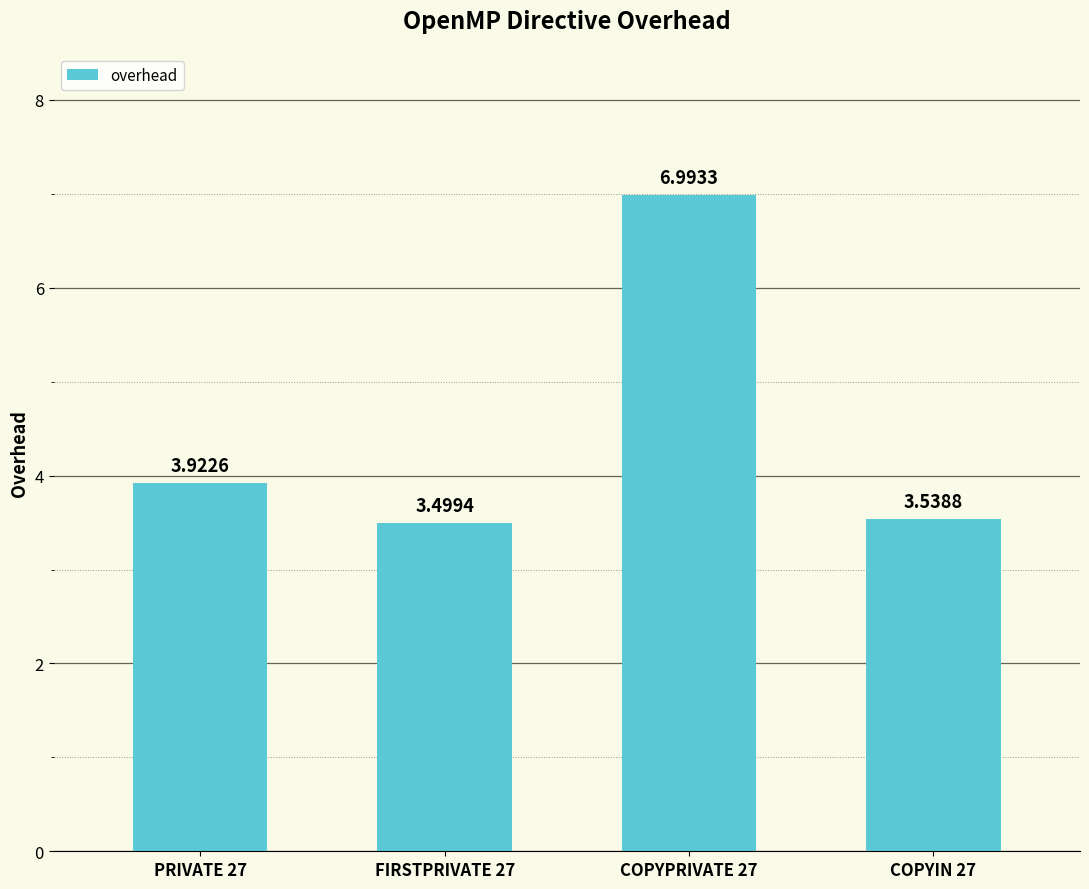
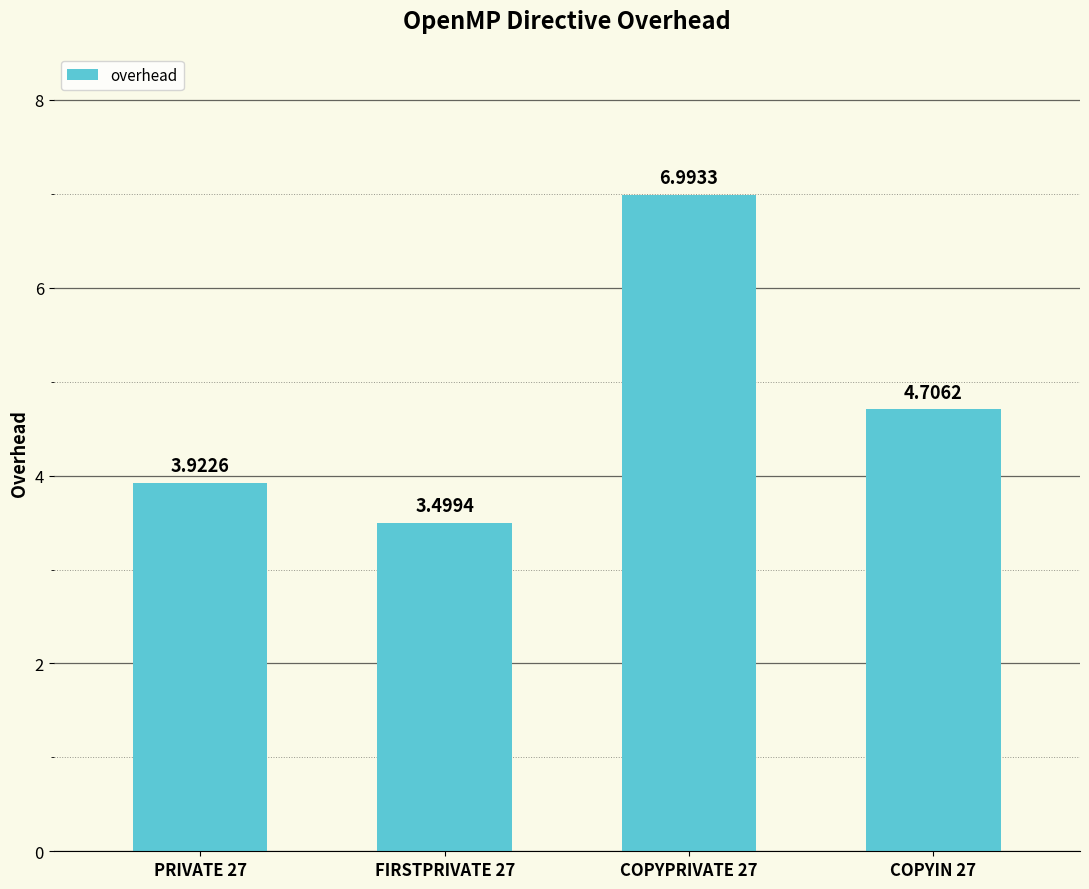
  {
    "PRIVATE 27": 3.9226,
    "FIRSTPRIVATE 27": 3.4994,
    "COPYPRIVATE 27": 6.9933,
-   "COPYIN 27": 3.5388
+   "COPYIN 27": 4.7062
  }
